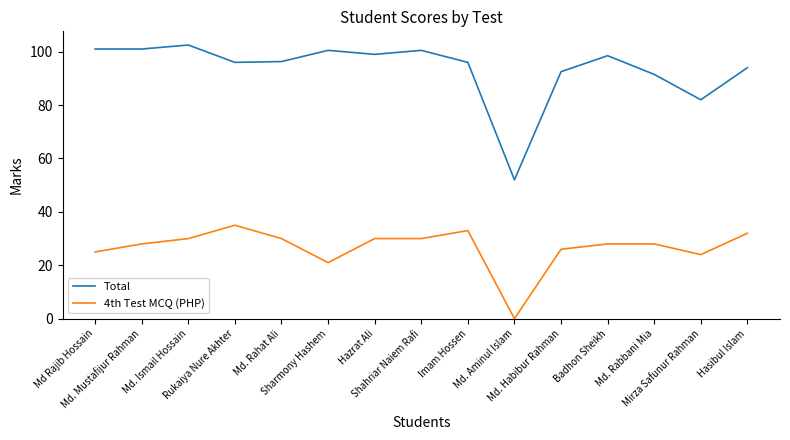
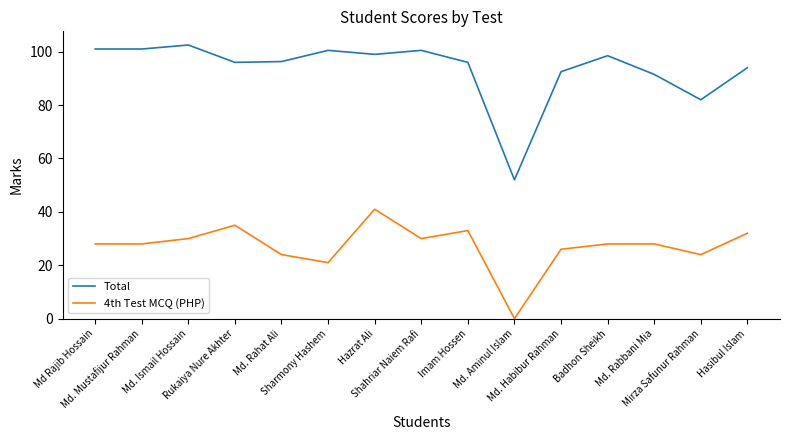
  {
    "Total": {
      "Md Rajib Hossain": 101,
      "Md. Mustafijur Rahman": 101,
      "Md. Ismail Hossain": 103,
      "Rukaiya Nure Akhter": 96,
      "Md. Rahat Ali": 96,
      "Sharmony Hashem": 101,
      "Hazrat Ali": 99,
      "Shahriar Naiem Rafi": 101,
      "Imam Hossen": 96,
      "Md. Aminul Islam": 52,
      "Md. Habibur Rahman": 93,
      "Badhon Sheikh": 99,
      "Md. Rabbani Mia": 92,
      "Mirza Safunur Rahman": 82,
      "Hasibul Islam": 94
    },
    "4th Test MCQ (PHP)": {
-     "Md Rajib Hossain": 25,
+     "Md Rajib Hossain": 28,
      "Md. Mustafijur Rahman": 28,
      "Md. Ismail Hossain": 30,
      "Rukaiya Nure Akhter": 35,
-     "Md. Rahat Ali": 30,
+     "Md. Rahat Ali": 24,
      "Sharmony Hashem": 21,
-     "Hazrat Ali": 30,
+     "Hazrat Ali": 41,
      "Shahriar Naiem Rafi": 30,
      "Imam Hossen": 33,
      "Md. Aminul Islam": 0,
      "Md. Habibur Rahman": 26,
      "Badhon Sheikh": 28,
      "Md. Rabbani Mia": 28,
      "Mirza Safunur Rahman": 24,
      "Hasibul Islam": 32
    }
  }
